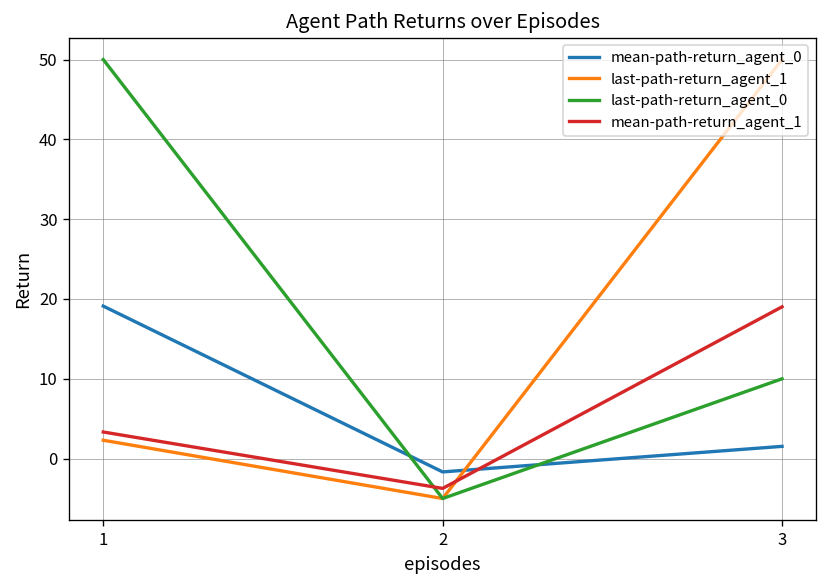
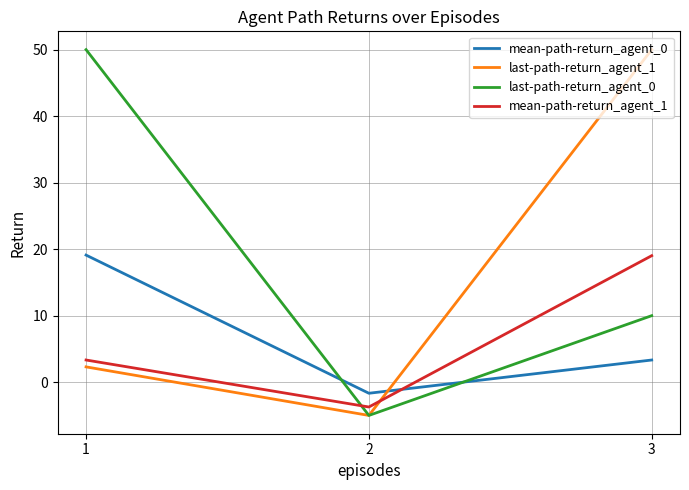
  {
    "mean-path-return_agent_0": {
      "1": 19,
      "2": -2,
-     "3": 2
+     "3": 3
    },
    "last-path-return_agent_1": {
      "1": 2
    },
    "last-path-return_agent_0": {
      "1": 50,
      "3": 10
    },
    "mean-path-return_agent_1": {
      "1": 3,
      "2": -4,
      "3": 19
    }
  }
